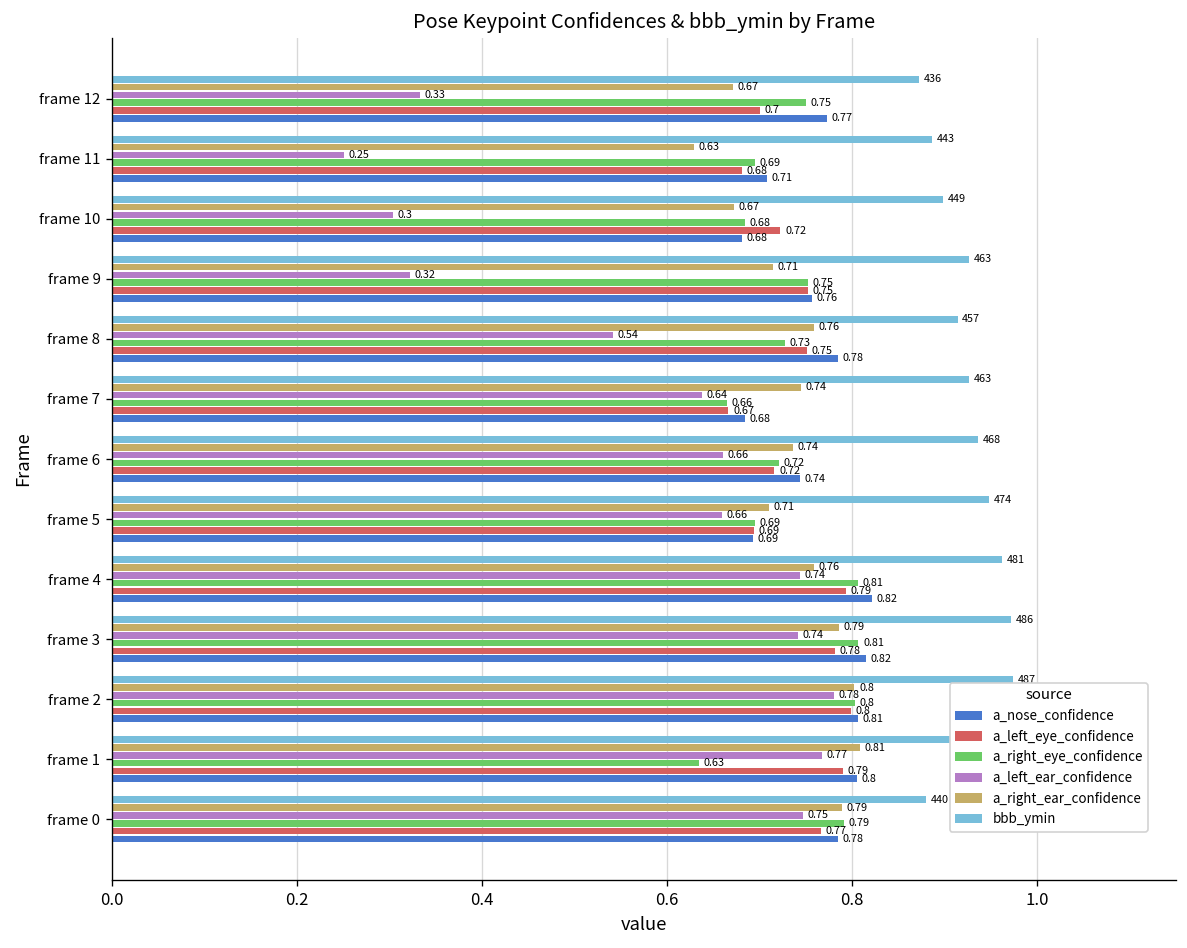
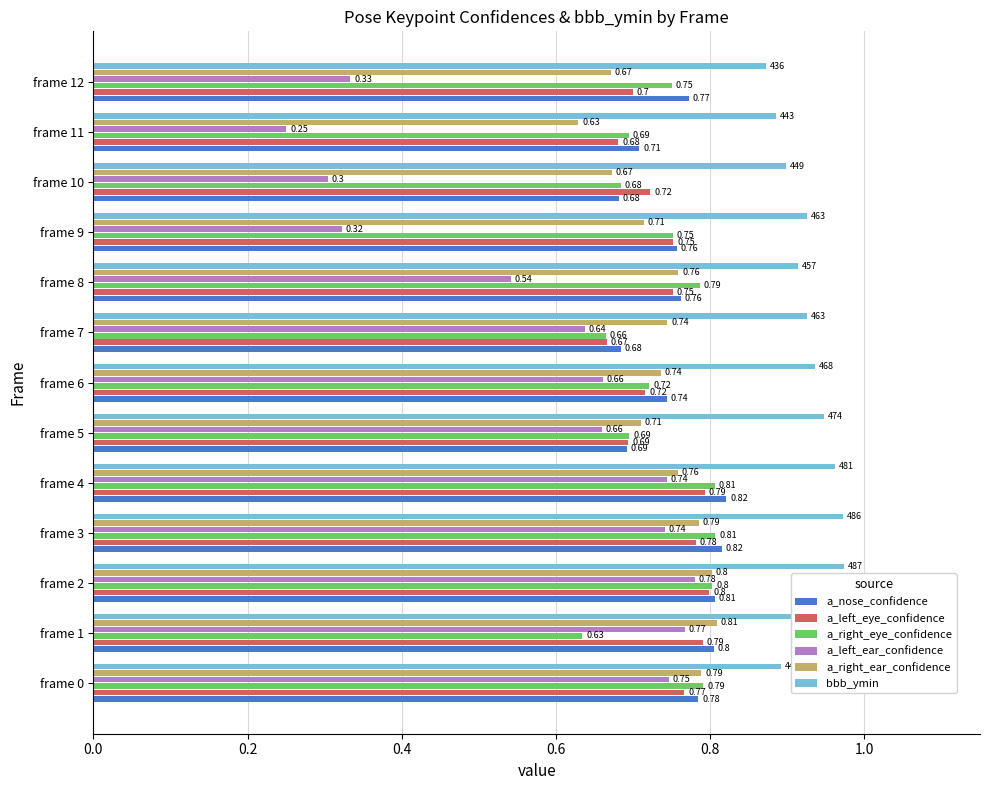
  {
    "a_nose_confidence": {
      "frame 12": 0.77,
      "frame 11": 0.71,
      "frame 10": 0.68,
-     "frame 8": 0.78,
+     "frame 8": 0.76,
      "frame 7": 0.68,
      "frame 6": 0.74,
      "frame 4": 0.82,
      "frame 3": 0.82,
      "frame 2": 0.81,
      "frame 1": 0.8,
      "frame 0": 0.78
    },
    "a_left_eye_confidence": {
      "frame 12": 0.7,
      "frame 11": 0.68,
      "frame 10": 0.72,
      "frame 8": 0.75,
      "frame 4": 0.79,
      "frame 3": 0.78,
      "frame 1": 0.79,
      "frame 0": 0.77
    },
    "a_right_eye_confidence": {
      "frame 12": 0.75,
      "frame 11": 0.69,
      "frame 10": 0.68,
-     "frame 8": 0.73,
+     "frame 8": 0.79,
      "frame 4": 0.81,
      "frame 3": 0.81,
      "frame 1": 0.63,
      "frame 0": 0.79
    },
    "a_left_ear_confidence": {
      "frame 12": 0.33,
      "frame 11": 0.25,
      "frame 10": 0.3,
      "frame 9": 0.32,
      "frame 8": 0.54,
      "frame 7": 0.64,
      "frame 6": 0.66,
      "frame 5": 0.66,
      "frame 4": 0.74,
      "frame 3": 0.74,
      "frame 2": 0.78,
      "frame 1": 0.77,
      "frame 0": 0.75
    },
    "a_right_ear_confidence": {
      "frame 12": 0.67,
      "frame 11": 0.63,
      "frame 10": 0.67,
      "frame 9": 0.71,
      "frame 8": 0.76,
      "frame 7": 0.74,
      "frame 6": 0.74,
      "frame 5": 0.71,
      "frame 4": 0.76,
      "frame 3": 0.79,
      "frame 2": 0.8,
      "frame 1": 0.81,
      "frame 0": 0.79
    },
    "bbb_ymin": {
-     "frame 0": 0.88
+     "frame 0": 0.89
    }
  }
